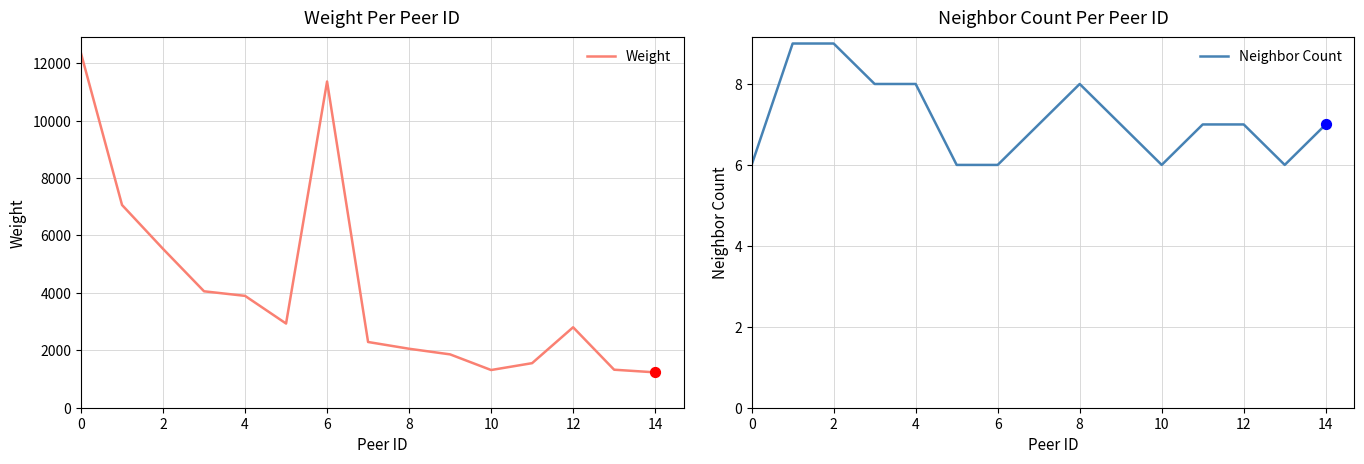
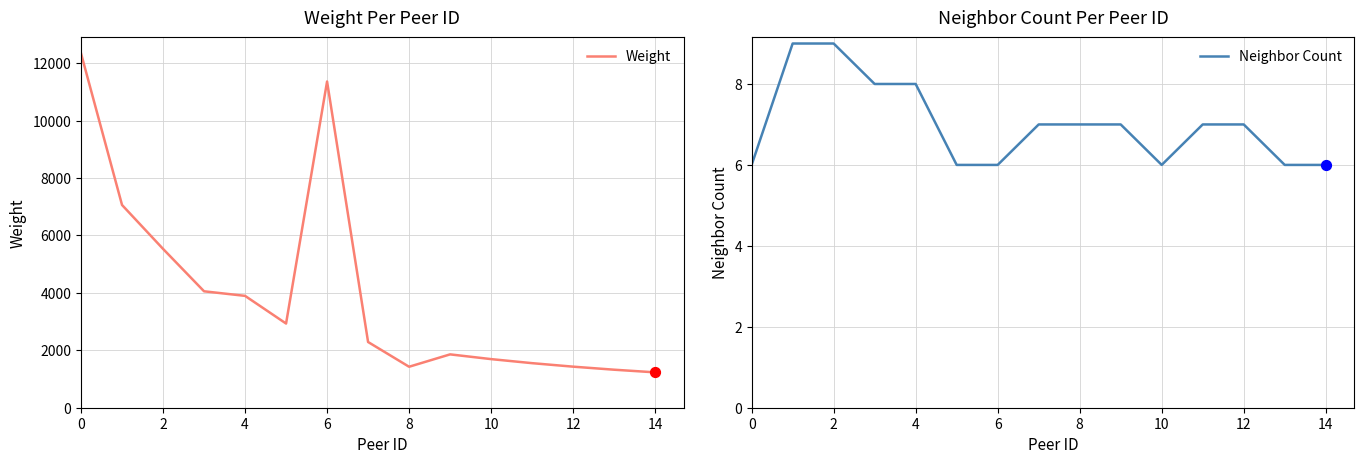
  {
    "Weight Per Peer ID": {
      "Weight": {
        "0": 12300,
        "2": 5500,
        "4": 3900,
        "6": 11400,
-       "8": 2100,
-       "10": 1300,
-       "12": 2800
+       "8": 1400,
+       "10": 1700,
+       "12": 1400
      }
    },
    "Neighbor Count Per Peer ID": {
      "Neighbor Count": {
        "0": 6,
        "2": 9,
        "4": 8,
        "6": 6,
-       "8": 8,
+       "8": 7,
        "10": 6,
        "12": 7,
-       "14": 7
+       "14": 6
      }
    }
  }
